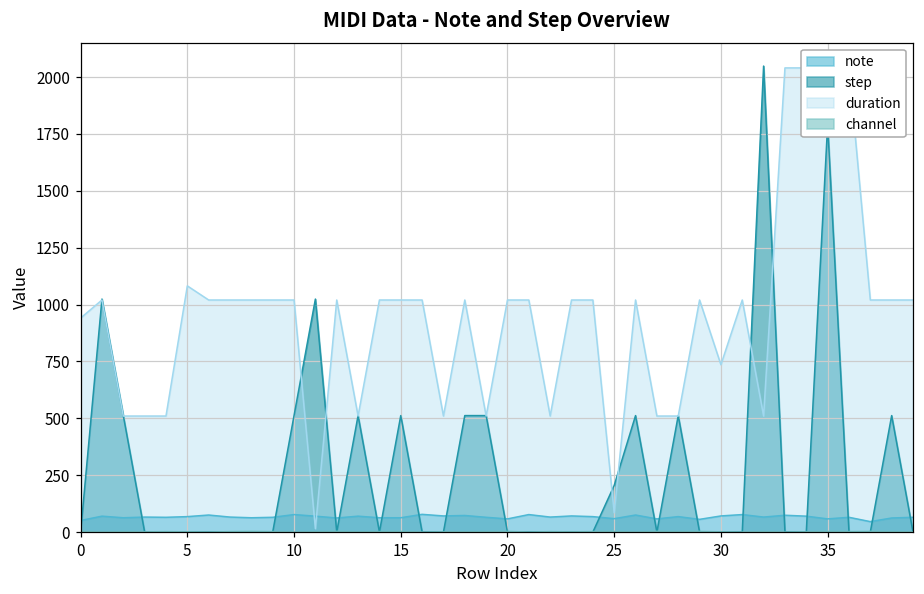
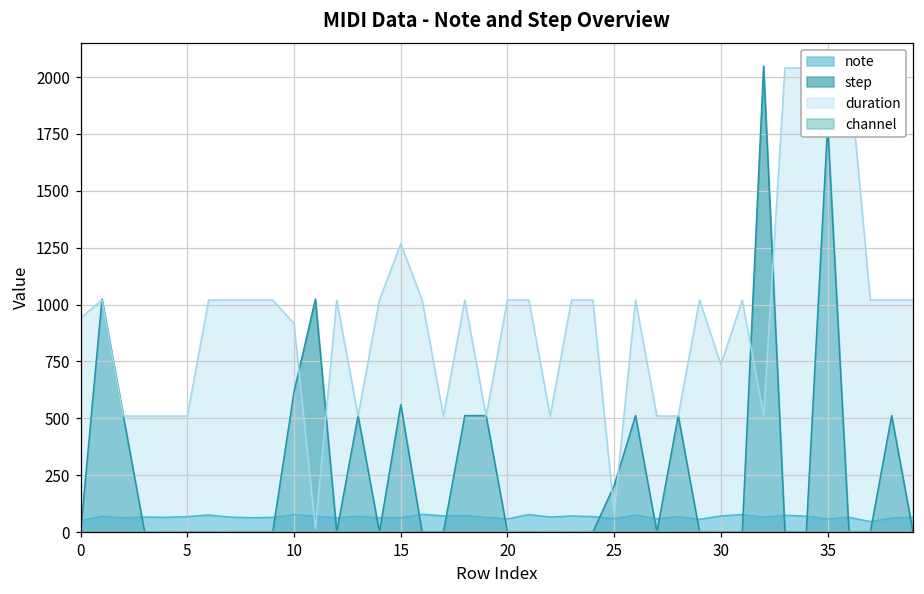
  {
    "step": {
-     "10": 510,
-     "15": 510,
+     "10": 620,
+     "15": 560,
      "25": 210
    },
    "duration": {
      "0": 940,
-     "5": 1080,
-     "10": 1020,
-     "15": 1020,
+     "5": 510,
+     "10": 920,
+     "15": 1270,
      "20": 1020,
      "25": 80,
      "30": 740
    }
  }
